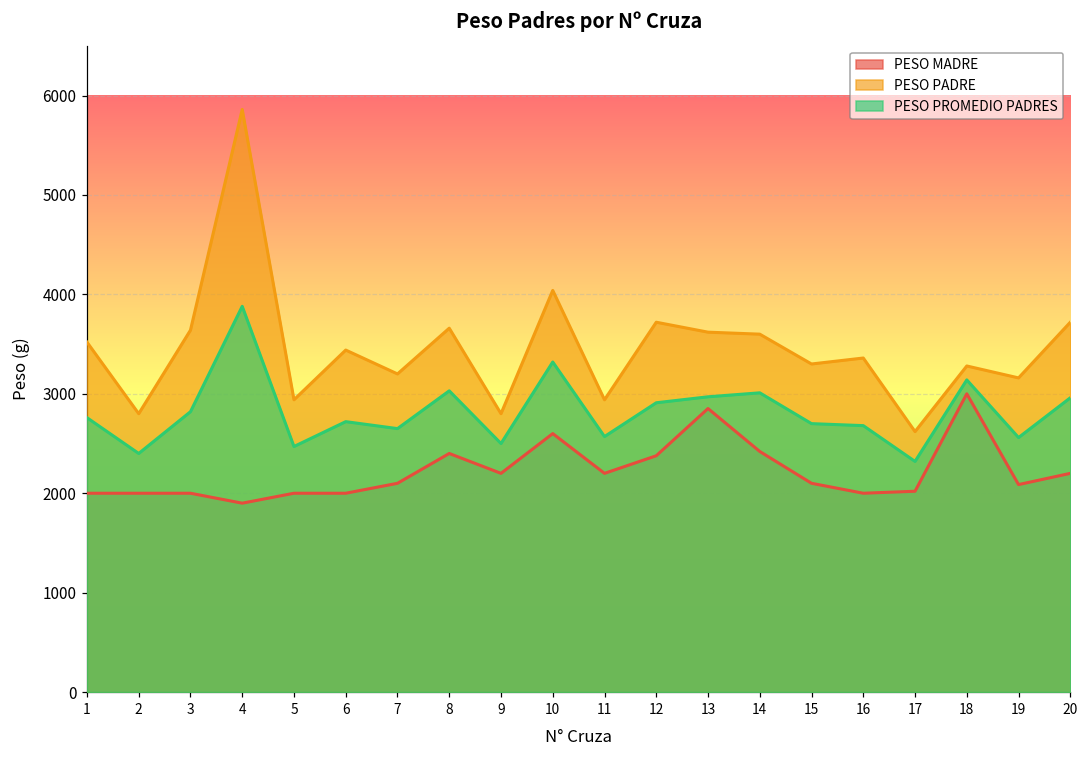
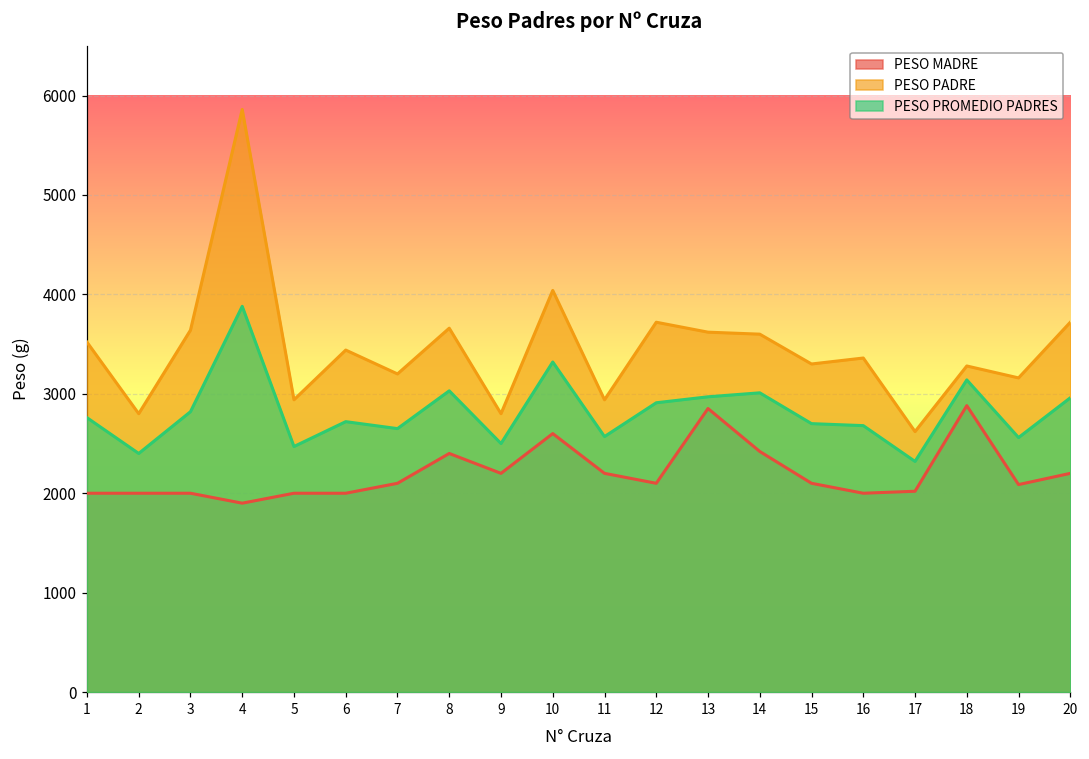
  {
    "PESO MADRE": {
      "1": 2000,
      "2": 2000,
      "3": 2000,
      "4": 1900,
      "5": 2000,
      "6": 2000,
      "7": 2100,
      "8": 2400,
      "9": 2200,
      "10": 2600,
      "11": 2200,
-     "12": 2400,
+     "12": 2100,
      "13": 2900,
      "14": 2400,
      "15": 2100,
      "16": 2000,
      "17": 2000,
-     "18": 3000,
+     "18": 2900,
      "19": 2100,
      "20": 2200
    },
    "PESO PADRE": {
      "1": 3500,
      "2": 2800,
      "3": 3600,
      "4": 5900,
      "5": 2900,
      "6": 3400,
      "7": 3200,
      "8": 3700,
      "9": 2800,
      "10": 4000,
      "11": 2900,
      "12": 3700,
      "13": 3600,
      "14": 3600,
      "15": 3300,
      "16": 3400,
      "17": 2600,
      "18": 3300,
      "19": 3200,
      "20": 3700
    },
    "PESO PROMEDIO PADRES": {
      "1": 2800,
      "2": 2400,
      "3": 2800,
      "4": 3900,
      "5": 2500,
      "6": 2700,
      "7": 2700,
      "8": 3000,
      "9": 2500,
      "10": 3300,
      "11": 2600,
      "12": 2900,
      "13": 3000,
      "14": 3000,
      "15": 2700,
      "16": 2700,
      "17": 2300,
      "18": 3100,
      "19": 2600,
      "20": 3000
    }
  }
